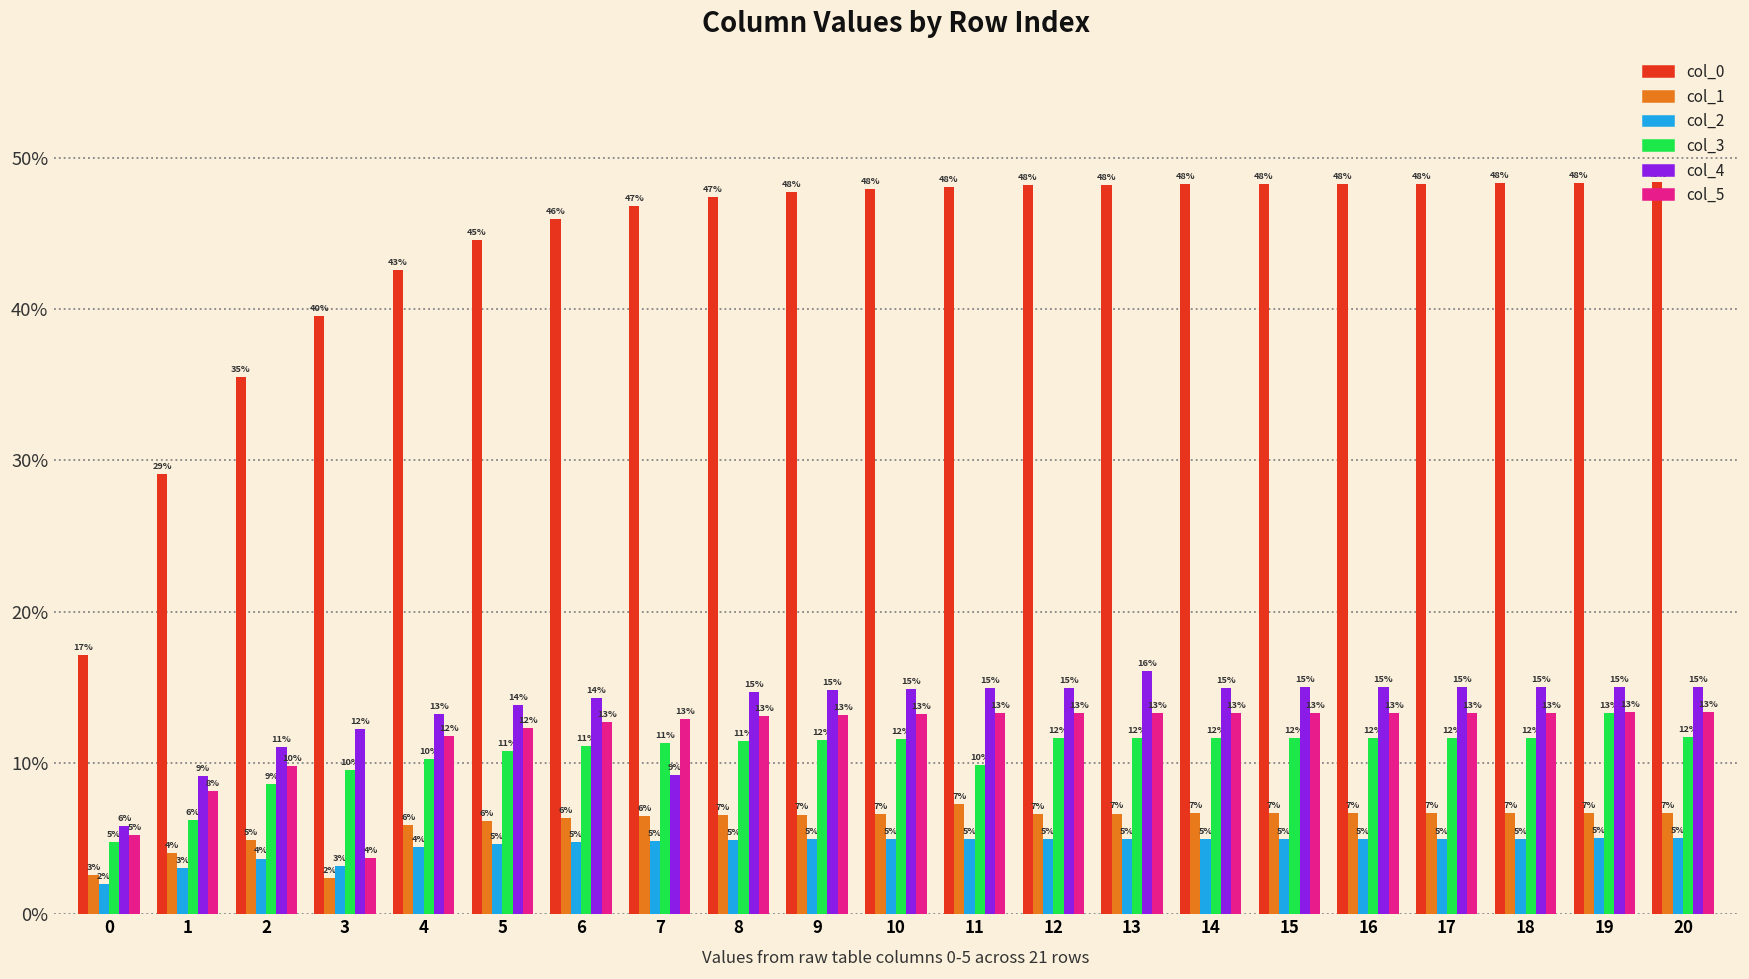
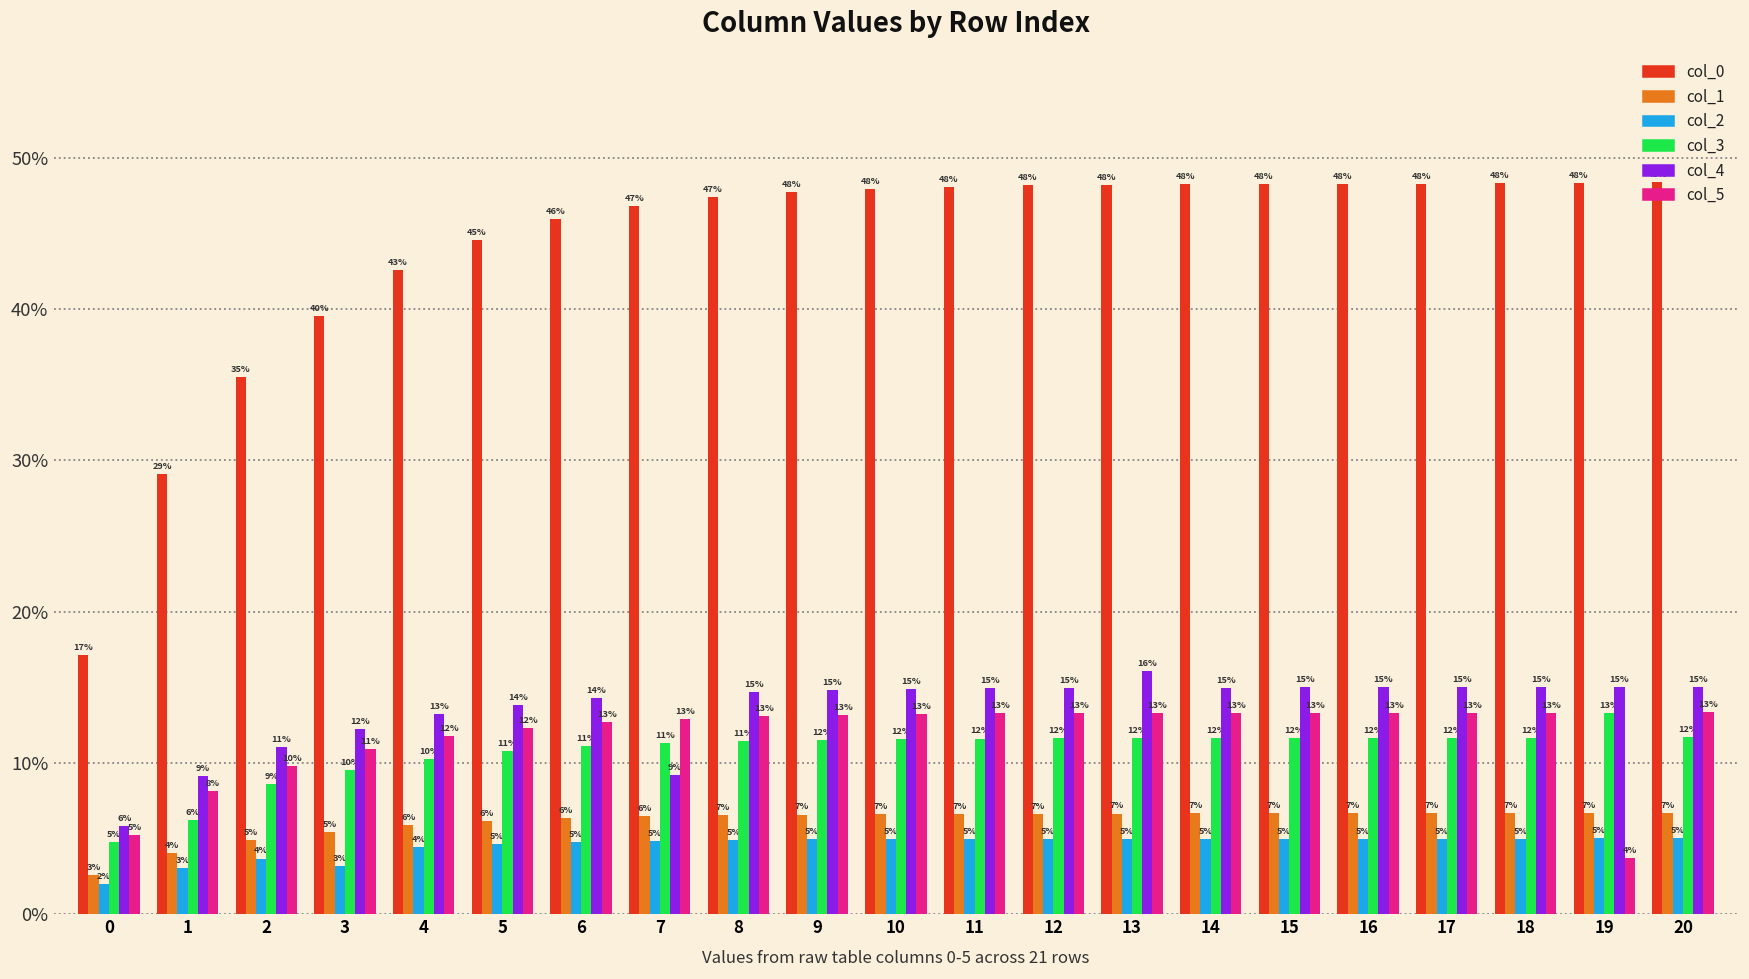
  {
    "col_0": {
      "0": "17%",
      "1": "29%",
      "2": "35%",
      "3": "40%",
      "4": "43%",
      "5": "45%",
      "6": "46%",
      "7": "47%",
      "8": "47%",
      "9": "48%",
      "10": "48%",
      "11": "48%",
      "12": "48%",
      "13": "48%",
      "14": "48%",
      "15": "48%",
      "16": "48%",
      "17": "48%",
      "18": "48%",
      "19": "48%",
      "20": "48%"
    },
    "col_1": {
      "0": "3%",
      "1": "4%",
      "2": "5%",
-     "3": "2%",
+     "3": "5%",
      "4": "6%",
      "5": "6%",
      "6": "6%",
      "7": "6%",
      "8": "7%",
      "9": "7%",
      "10": "7%",
-     "11": "7.3%",
+     "11": "6.6%",
      "12": "7%",
      "13": "7%",
      "14": "7%",
      "15": "7%",
      "16": "7%",
      "17": "7%",
      "18": "7%",
      "19": "7%",
      "20": "7%"
    },
    "col_2": {
      "0": "2%",
      "1": "3%",
      "2": "4%",
      "3": "3%",
      "4": "4%",
      "5": "5%",
      "6": "5%",
      "7": "5%",
      "8": "5%",
      "9": "5%",
      "10": "5%",
      "11": "5%",
      "12": "5%",
      "13": "5%",
      "14": "5%",
      "15": "5%",
      "16": "5%",
      "17": "5%",
      "18": "5%",
      "19": "5%",
      "20": "5%"
    },
    "col_3": {
      "0": "5%",
      "1": "6%",
      "2": "9%",
      "3": "10%",
      "4": "10%",
      "5": "11%",
      "6": "11%",
      "7": "11%",
      "8": "11%",
      "9": "12%",
      "10": "12%",
-     "11": "10%",
+     "11": "12%",
      "12": "12%",
      "13": "12%",
      "14": "12%",
      "15": "12%",
      "16": "12%",
      "17": "12%",
      "18": "12%",
      "19": "13%",
      "20": "12%"
    },
    "col_4": {
      "0": "6%",
      "1": "9%",
      "2": "11%",
      "3": "12%",
      "4": "13%",
      "5": "14%",
      "6": "14%",
      "7": "9%",
      "8": "15%",
      "9": "15%",
      "10": "15%",
      "11": "15%",
      "12": "15%",
      "13": "16%",
      "14": "15%",
      "15": "15%",
      "16": "15%",
      "17": "15%",
      "18": "15%",
      "19": "15%",
      "20": "15%"
    },
    "col_5": {
      "0": "5%",
      "1": "8%",
      "2": "10%",
-     "3": "4%",
+     "3": "11%",
      "4": "12%",
      "5": "12%",
      "6": "13%",
      "7": "13%",
      "8": "13%",
      "9": "13%",
      "10": "13%",
      "11": "13%",
      "12": "13%",
      "13": "13%",
      "14": "13%",
      "15": "13%",
      "16": "13%",
      "17": "13%",
      "18": "13%",
-     "19": "13%",
+     "19": "4%",
      "20": "13%"
    }
  }
